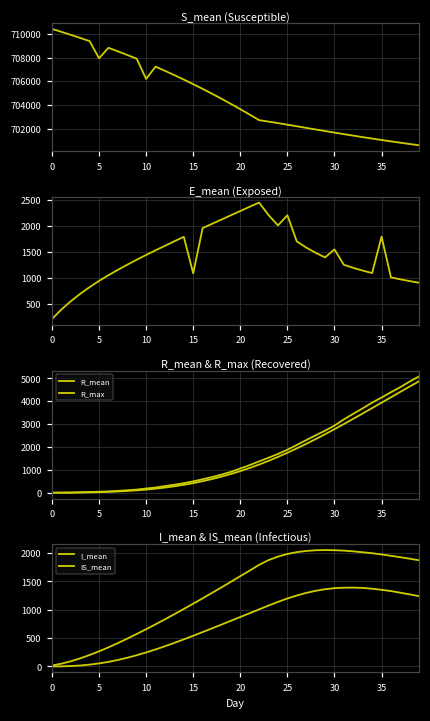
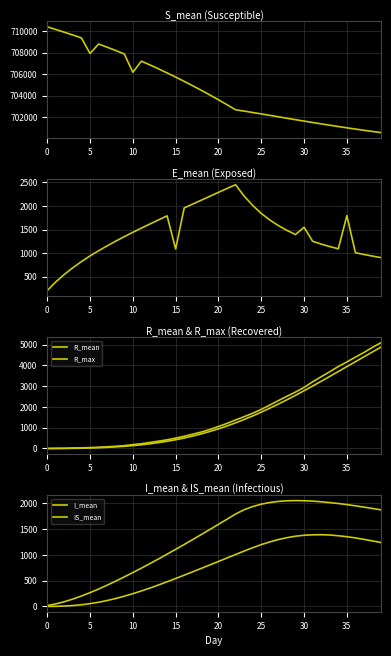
  {
    "S_mean (Susceptible)": {
      "0": 710400,
      "5": 707900,
      "10": 706200,
      "15": 705700,
      "20": 703600,
      "25": 702300,
      "30": 701700,
      "35": 701000
    },
    "E_mean (Exposed)": {
      "0": 200,
      "5": 900,
      "10": 1400,
      "15": 1100,
      "20": 2300,
-     "25": 2200,
+     "25": 1800,
      "30": 1600,
      "35": 1800
    }
  }
